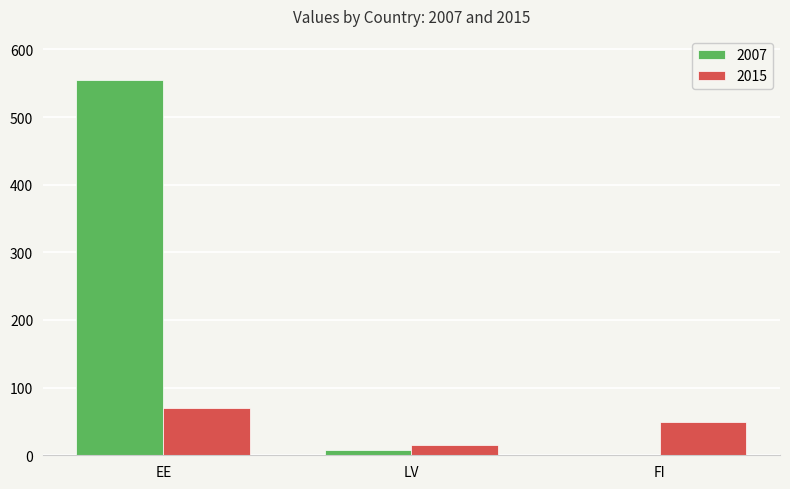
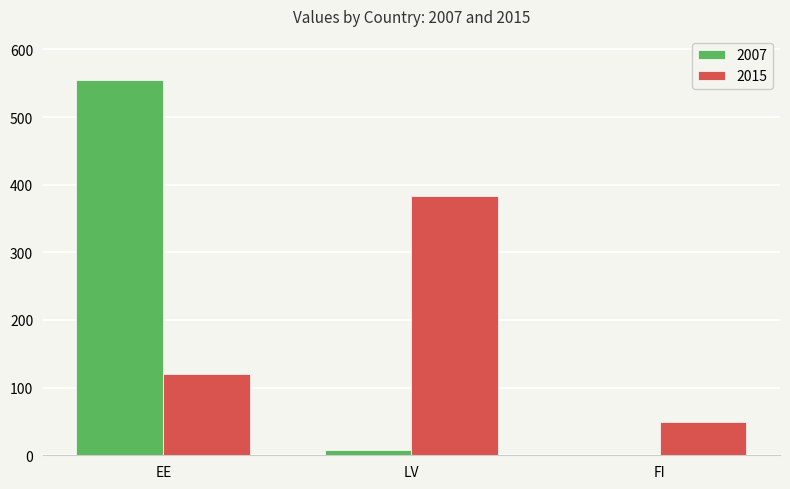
  {
    "2007": {
      "EE": 550,
      "LV": 10,
      "FI": 0
    },
    "2015": {
-     "EE": 70,
-     "LV": 20,
+     "EE": 120,
+     "LV": 380,
      "FI": 50
    }
  }
